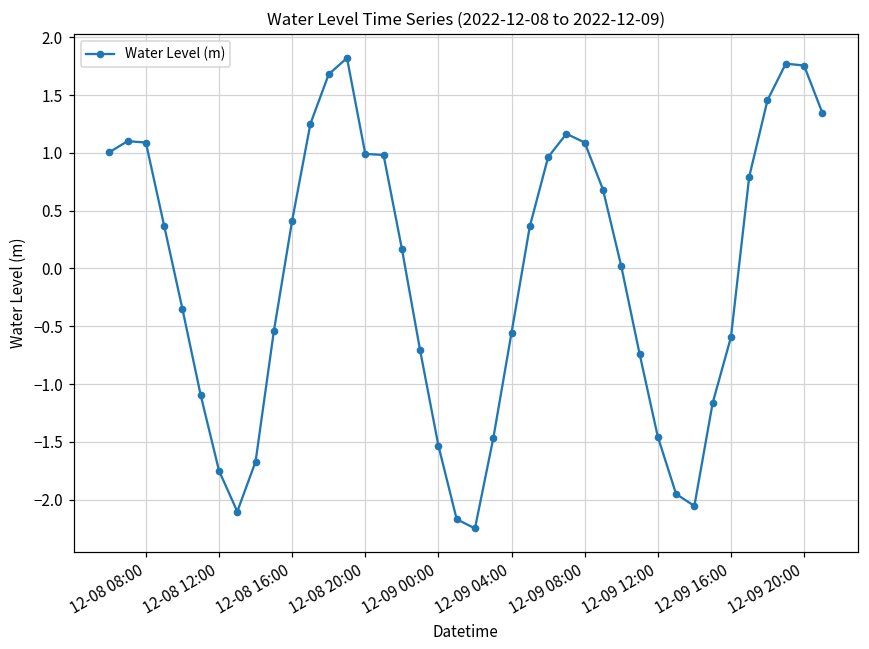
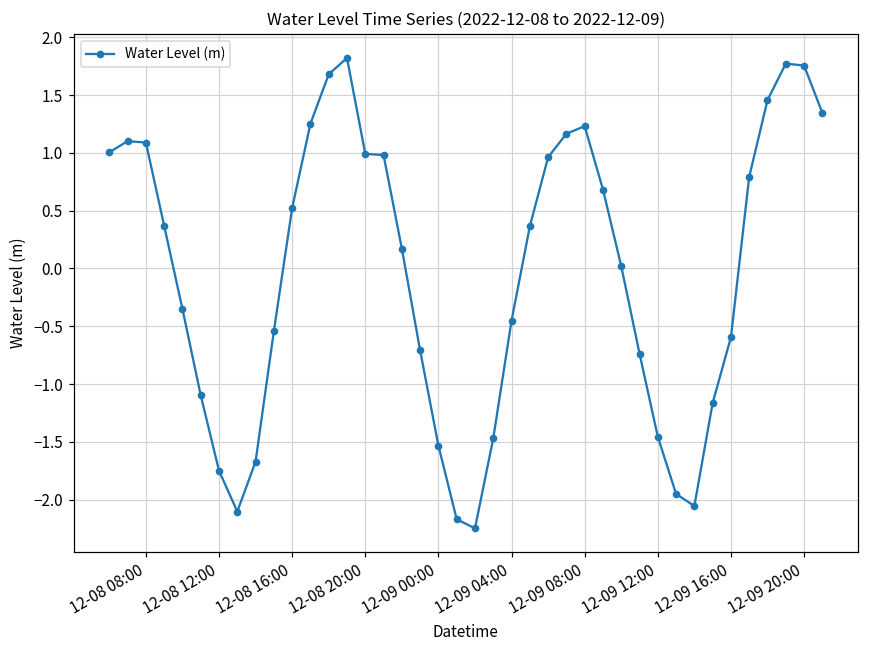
  {
    "12-08 08:00": 1.09,
    "12-08 12:00": -1.75,
-   "12-08 16:00": 0.41,
+   "12-08 16:00": 0.52,
    "12-08 20:00": 0.99,
    "12-09 00:00": -1.53,
-   "12-09 04:00": -0.56,
-   "12-09 08:00": 1.09,
+   "12-09 04:00": -0.45,
+   "12-09 08:00": 1.23,
    "12-09 12:00": -1.45,
    "12-09 16:00": -0.59,
    "12-09 20:00": 1.76
  }
